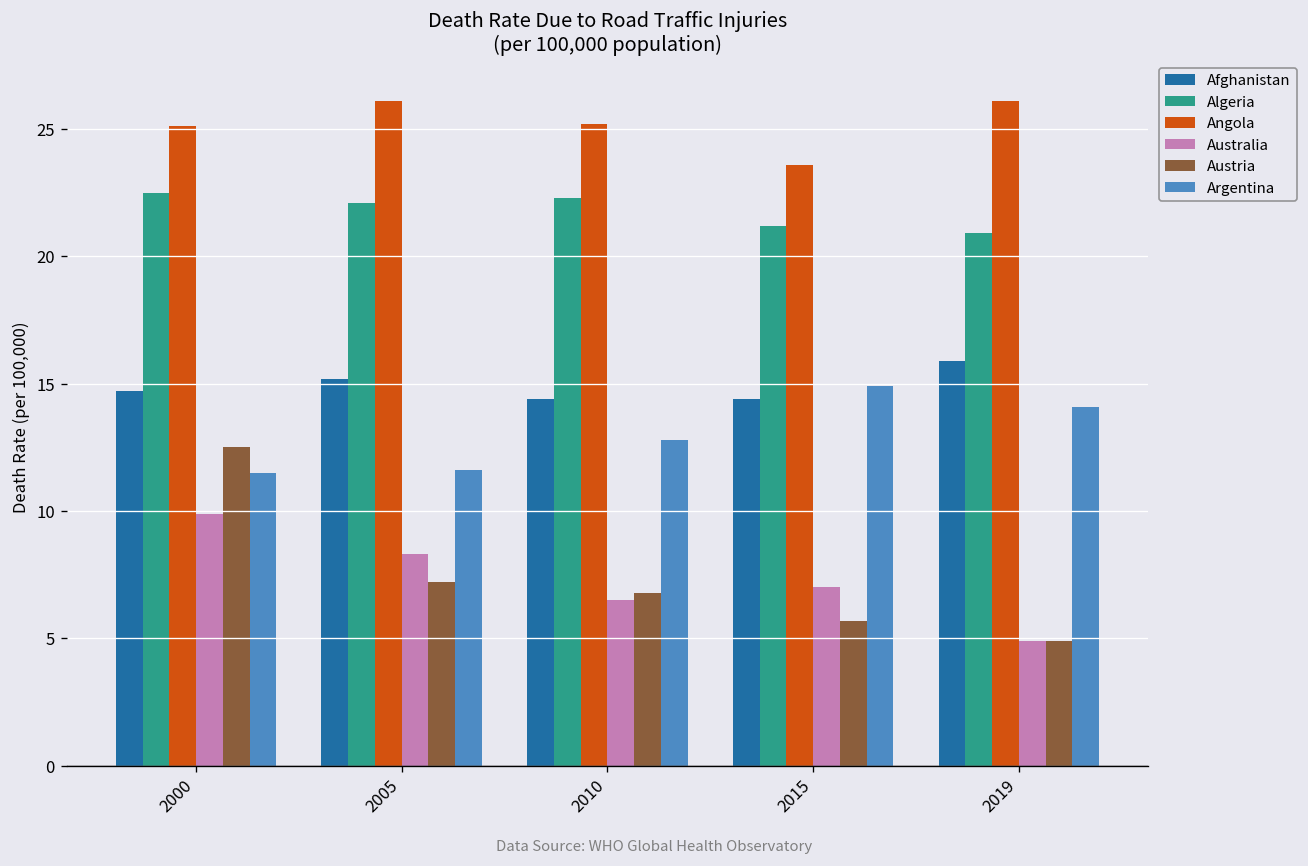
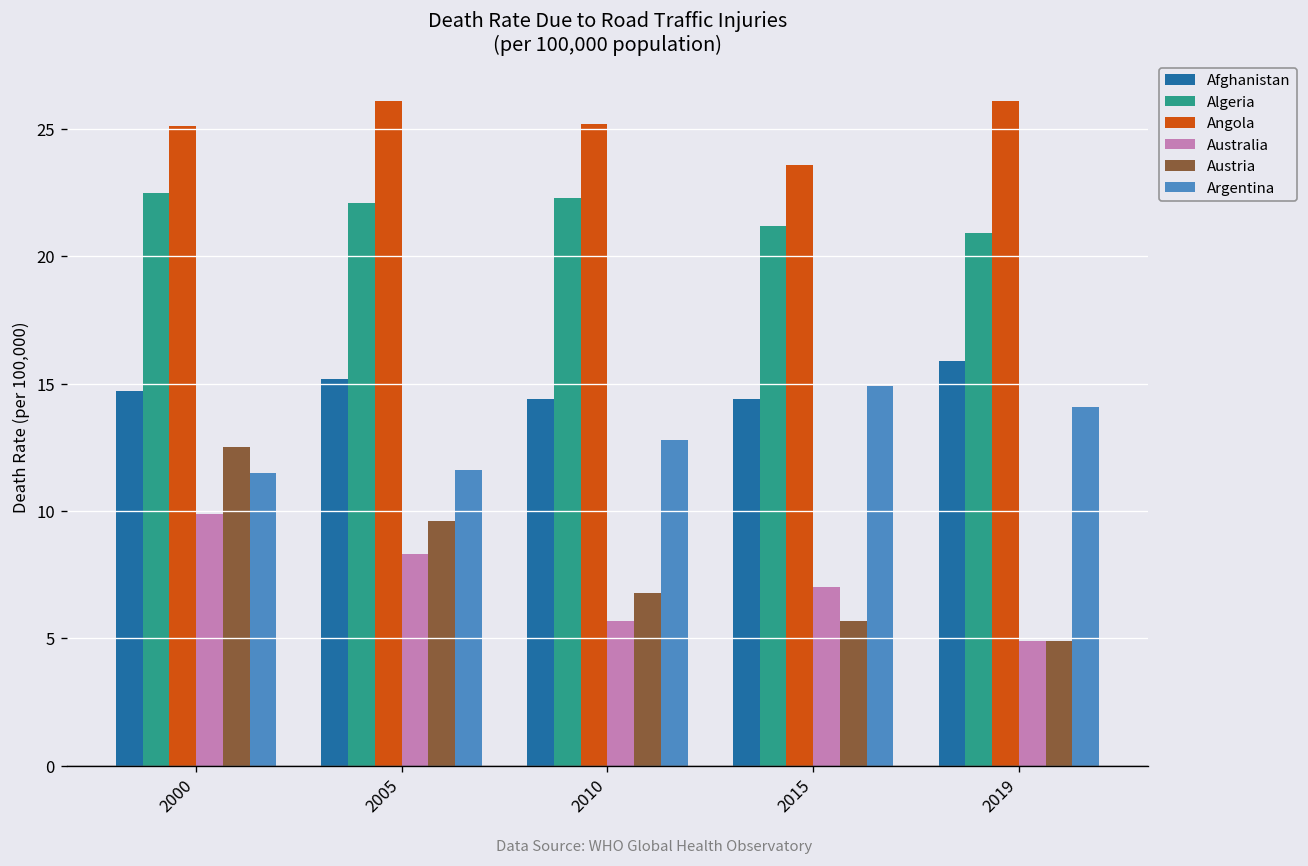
  {
    "Angola": {
      "2000": 25.1,
      "2005": 26.1,
      "2010": 25.2,
      "2015": 23.6,
      "2019": 26.1
    },
    "Australia": {
      "2000": 9.9,
      "2005": 8.3,
-     "2010": 6.5,
+     "2010": 5.7,
      "2015": 7.0,
      "2019": 4.9
    },
    "Austria": {
      "2000": 12.5,
-     "2005": 7.2,
+     "2005": 9.6,
      "2010": 6.8,
      "2015": 5.7,
      "2019": 4.9
    },
    "Argentina": {
      "2000": 11.5,
      "2005": 11.6,
      "2010": 12.8,
      "2015": 14.9,
      "2019": 14.1
    }
  }
